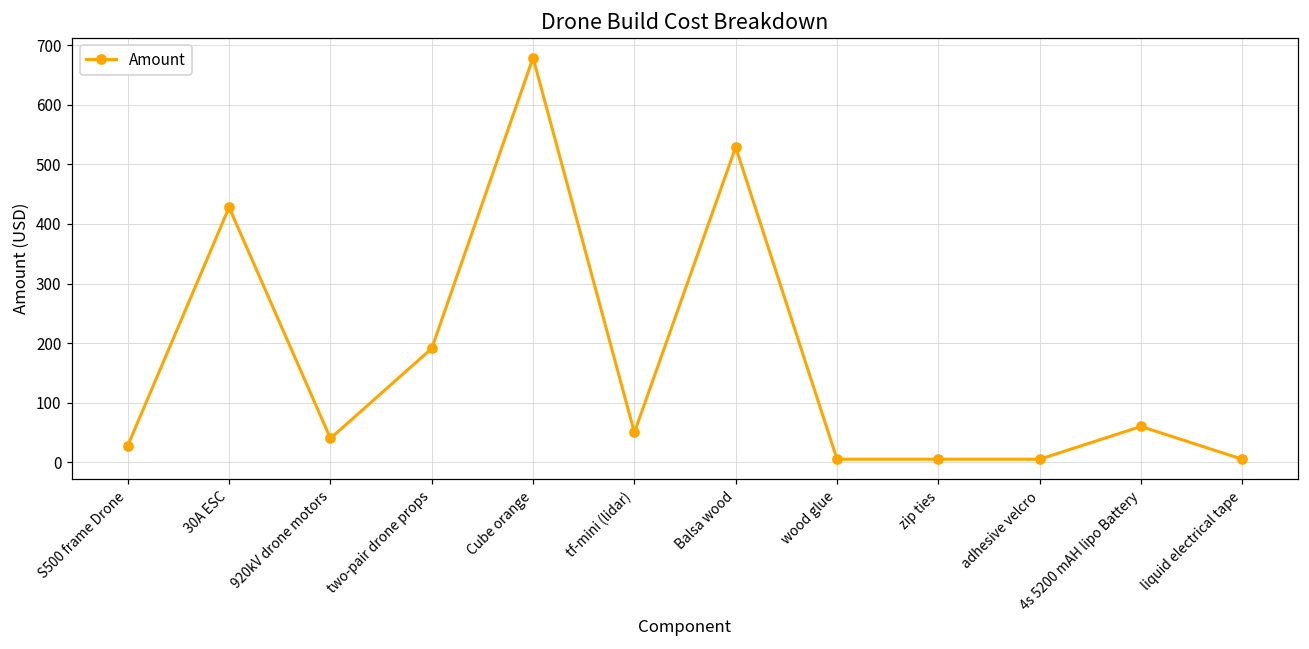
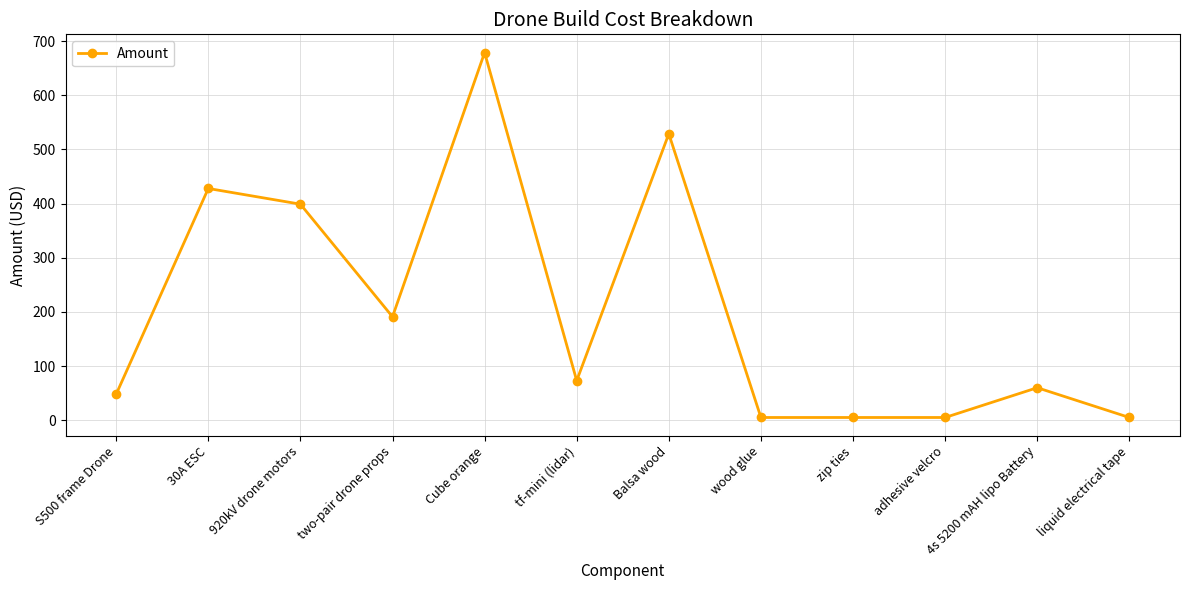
  {
-   "S500 frame Drone": 30,
+   "S500 frame Drone": 50,
    "30A ESC": 430,
-   "920kV drone motors": 40,
+   "920kV drone motors": 400,
    "two-pair drone props": 190,
    "Cube orange": 680,
-   "tf-mini (lidar)": 50,
+   "tf-mini (lidar)": 70,
    "Balsa wood": 530,
    "wood glue": 10,
    "zip ties": 10,
    "adhesive velcro": 10,
    "4s 5200 mAH lipo Battery": 60,
    "liquid electrical tape": 10
  }
